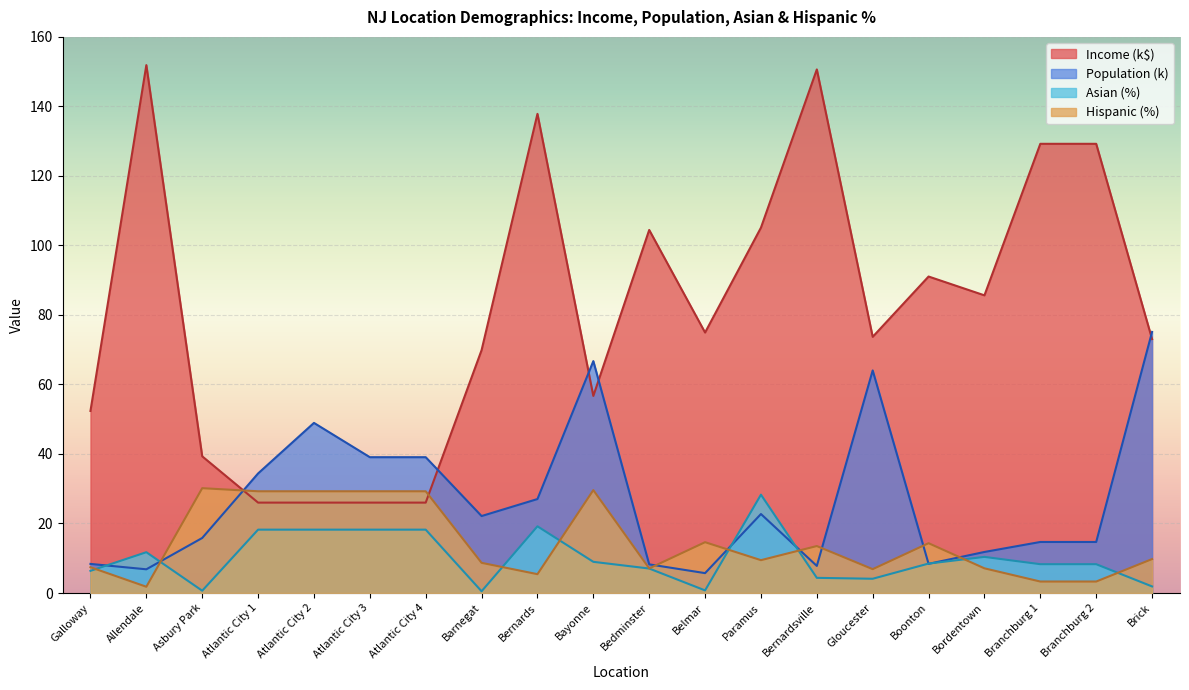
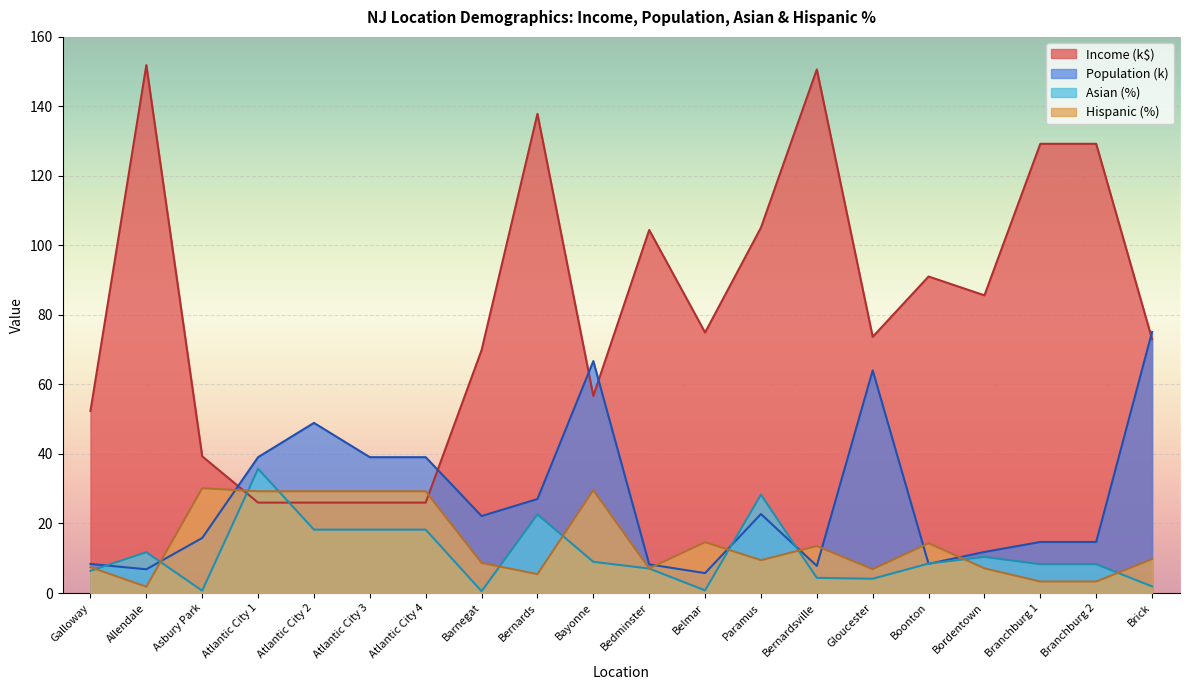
  {
    "Income (k$)": {
      "Galloway": 52,
      "Allendale": 152,
      "Asbury Park": 39,
      "Atlantic City 1": 26,
      "Atlantic City 2": 26,
      "Atlantic City 3": 26,
      "Atlantic City 4": 26,
      "Barnegat": 70,
      "Bernards": 138,
      "Bayonne": 57,
      "Bedminster": 104,
      "Belmar": 75,
      "Paramus": 105,
      "Bernardsville": 151,
      "Gloucester": 74,
      "Boonton": 91,
      "Bordentown": 86,
      "Branchburg 1": 129,
      "Branchburg 2": 129,
      "Brick": 73
    },
    "Population (k)": {
      "Galloway": 8,
      "Allendale": 7,
      "Asbury Park": 16,
-     "Atlantic City 1": 34,
+     "Atlantic City 1": 39,
      "Atlantic City 2": 49,
      "Atlantic City 3": 39,
      "Atlantic City 4": 39,
      "Barnegat": 22,
      "Bernards": 27,
      "Bayonne": 67,
      "Bedminster": 8,
      "Belmar": 6,
      "Paramus": 23,
      "Bernardsville": 8,
      "Gloucester": 64,
      "Bordentown": 12,
      "Branchburg 1": 15,
      "Branchburg 2": 15,
      "Brick": 75
    },
    "Asian (%)": {
      "Galloway": 6,
      "Allendale": 12,
      "Asbury Park": 1,
-     "Atlantic City 1": 18,
+     "Atlantic City 1": 36,
      "Atlantic City 2": 18,
      "Atlantic City 3": 18,
      "Atlantic City 4": 18,
      "Barnegat": 1,
-     "Bernards": 19,
+     "Bernards": 23,
      "Bayonne": 9,
      "Belmar": 1,
      "Paramus": 28,
      "Bernardsville": 4,
      "Gloucester": 4,
      "Bordentown": 10,
      "Branchburg 1": 8,
      "Branchburg 2": 8,
      "Brick": 2
    },
    "Hispanic (%)": {
      "Galloway": 7,
      "Allendale": 2,
      "Asbury Park": 30,
      "Atlantic City 1": 29,
      "Atlantic City 2": 29,
      "Atlantic City 3": 29,
      "Atlantic City 4": 29,
      "Barnegat": 9,
      "Bernards": 5,
      "Bayonne": 30,
      "Belmar": 15,
      "Paramus": 9,
      "Bernardsville": 14,
      "Gloucester": 7,
      "Boonton": 14,
      "Bordentown": 7,
      "Branchburg 1": 3,
      "Branchburg 2": 3,
      "Brick": 10
    }
  }
